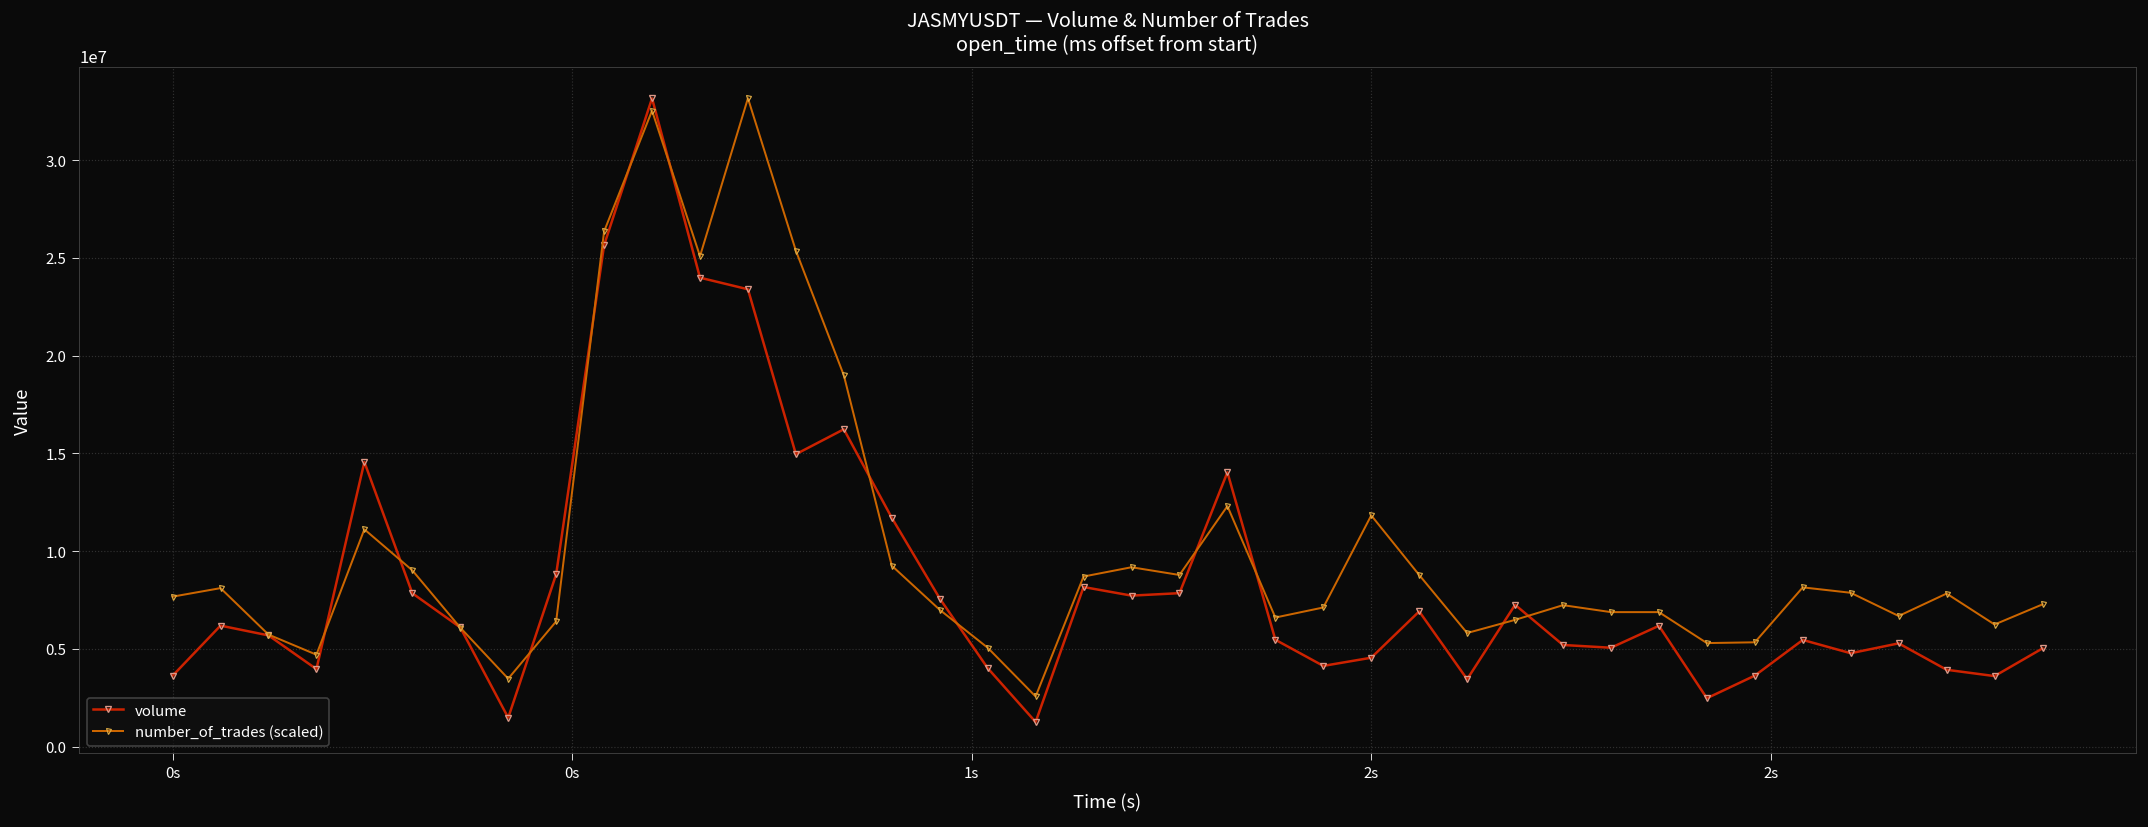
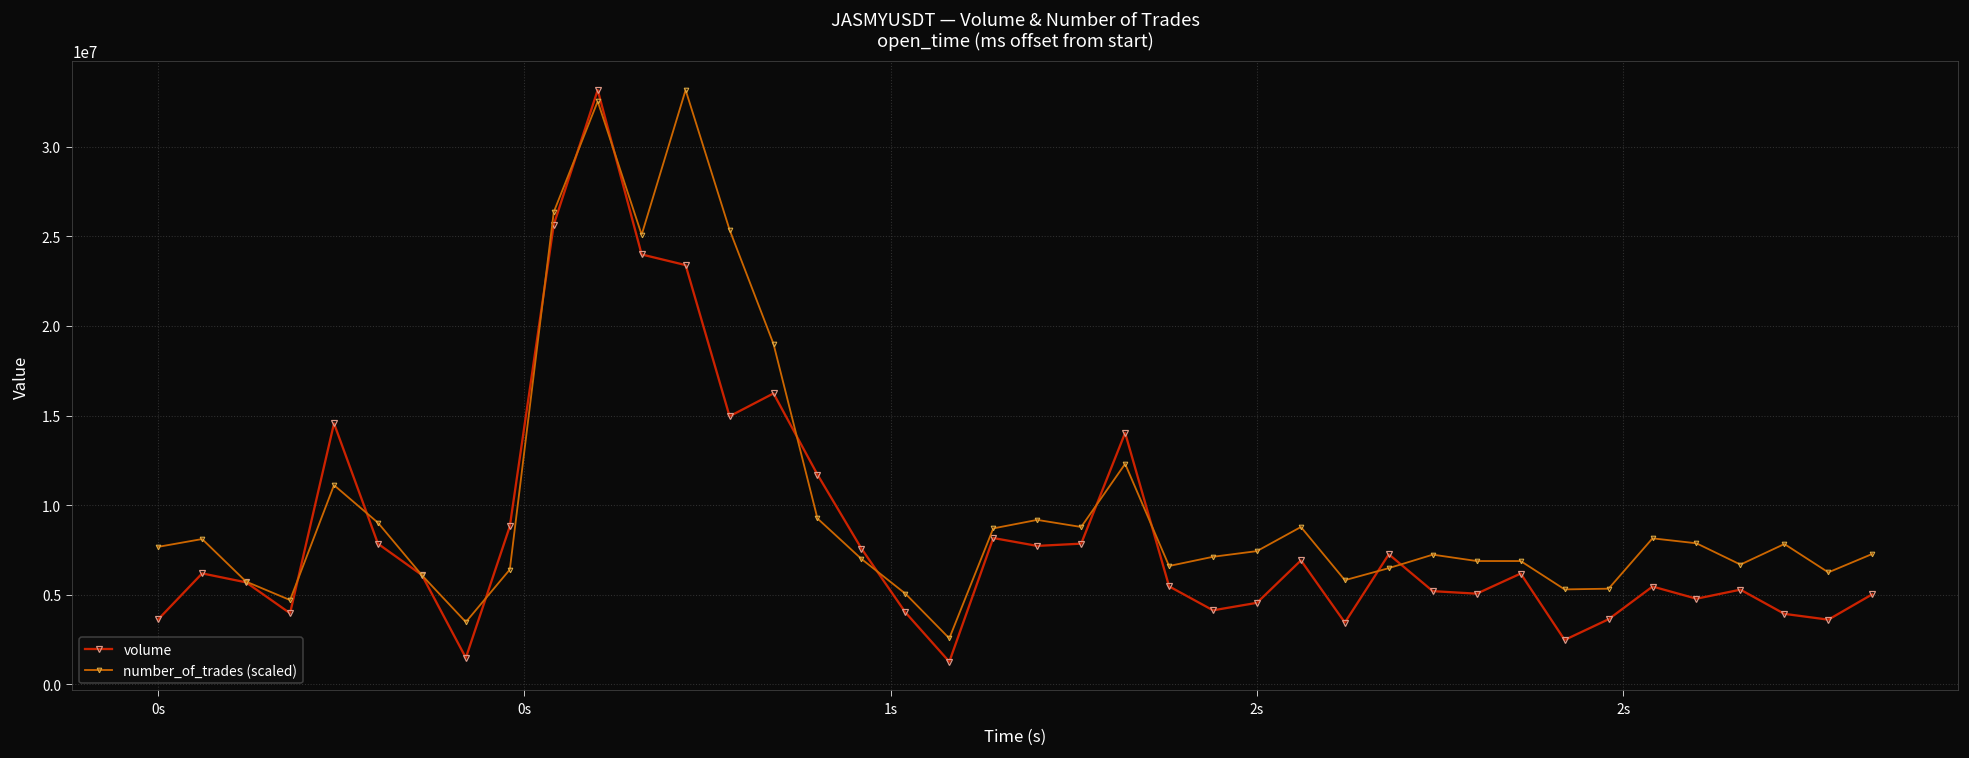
  {
    "volume": {
      "0s": 3600000,
      "2s": 4600000
    },
    "number_of_trades (scaled)": {
      "0s": 7700000,
-     "2s": 11800000
+     "2s": 7400000
    }
  }
